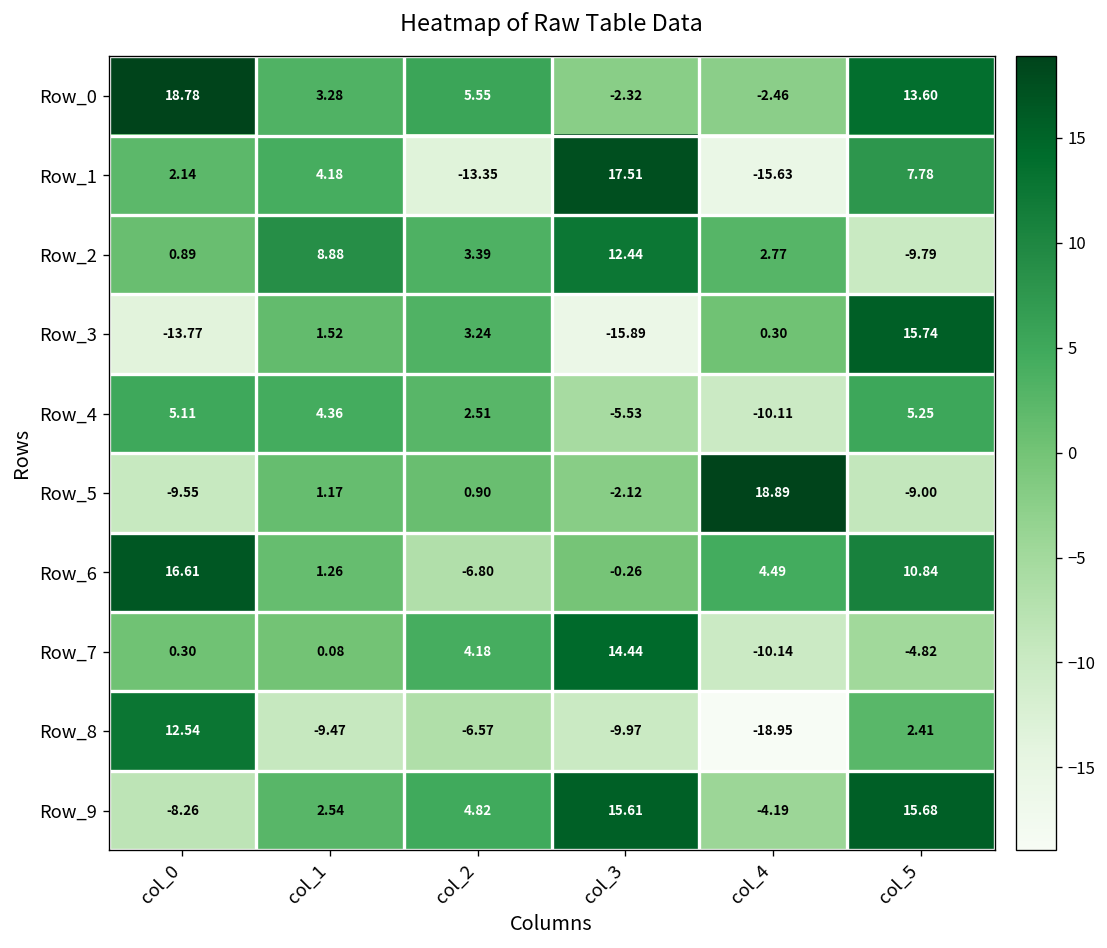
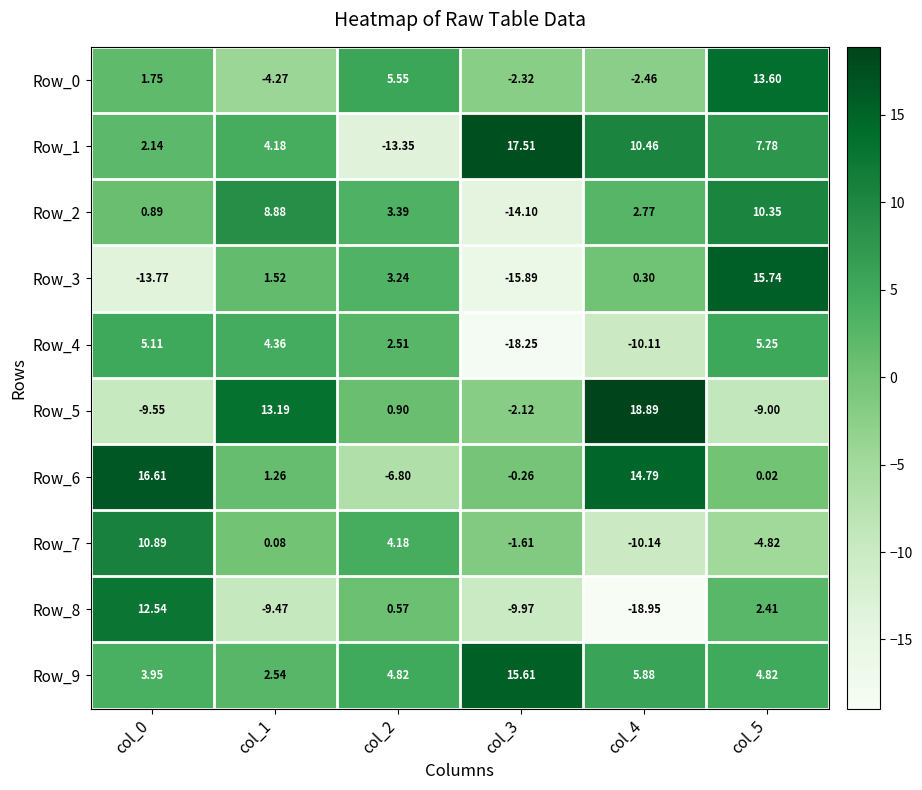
  {
    "Row_0": {
-     "col_0": 18.78,
-     "col_1": 3.28,
+     "col_0": 1.75,
+     "col_1": -4.27,
      "col_2": 5.55,
      "col_3": -2.32,
      "col_4": -2.46,
      "col_5": 13.60
    },
    "Row_1": {
      "col_0": 2.14,
      "col_1": 4.18,
      "col_2": -13.35,
      "col_3": 17.51,
-     "col_4": -15.63,
+     "col_4": 10.46,
      "col_5": 7.78
    },
    "Row_2": {
      "col_0": 0.89,
      "col_1": 8.88,
      "col_2": 3.39,
-     "col_3": 12.44,
+     "col_3": -14.10,
      "col_4": 2.77,
-     "col_5": -9.79
+     "col_5": 10.35
    },
    "Row_3": {
      "col_0": -13.77,
      "col_1": 1.52,
      "col_2": 3.24,
      "col_3": -15.89,
      "col_4": 0.30,
      "col_5": 15.74
    },
    "Row_4": {
      "col_0": 5.11,
      "col_1": 4.36,
      "col_2": 2.51,
-     "col_3": -5.53,
+     "col_3": -18.25,
      "col_4": -10.11,
      "col_5": 5.25
    },
    "Row_5": {
      "col_0": -9.55,
-     "col_1": 1.17,
+     "col_1": 13.19,
      "col_2": 0.90,
      "col_3": -2.12,
      "col_4": 18.89,
      "col_5": -9.00
    },
    "Row_6": {
      "col_0": 16.61,
      "col_1": 1.26,
      "col_2": -6.80,
      "col_3": -0.26,
-     "col_4": 4.49,
-     "col_5": 10.84
+     "col_4": 14.79,
+     "col_5": 0.02
    },
    "Row_7": {
-     "col_0": 0.30,
+     "col_0": 10.89,
      "col_1": 0.08,
      "col_2": 4.18,
-     "col_3": 14.44,
+     "col_3": -1.61,
      "col_4": -10.14,
      "col_5": -4.82
    },
    "Row_8": {
      "col_0": 12.54,
      "col_1": -9.47,
-     "col_2": -6.57,
+     "col_2": 0.57,
      "col_3": -9.97,
      "col_4": -18.95,
      "col_5": 2.41
    },
    "Row_9": {
-     "col_0": -8.26,
+     "col_0": 3.95,
      "col_1": 2.54,
      "col_2": 4.82,
      "col_3": 15.61,
-     "col_4": -4.19,
-     "col_5": 15.68
+     "col_4": 5.88,
+     "col_5": 4.82
    }
  }
